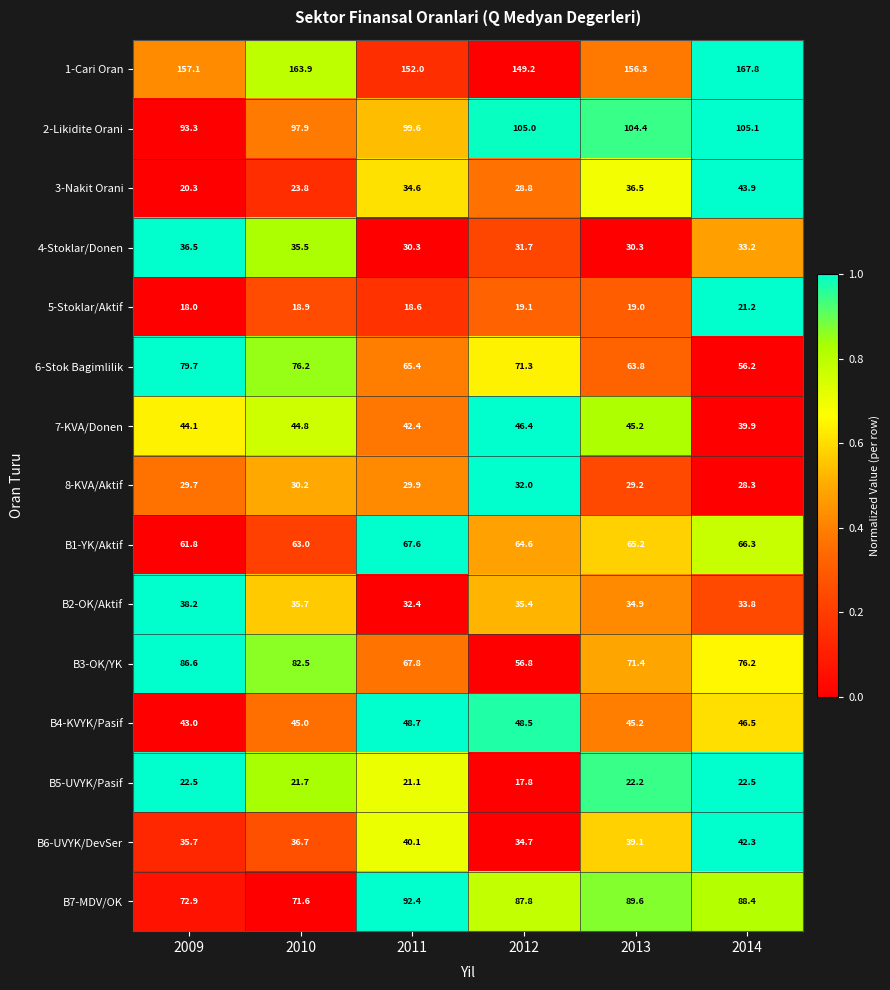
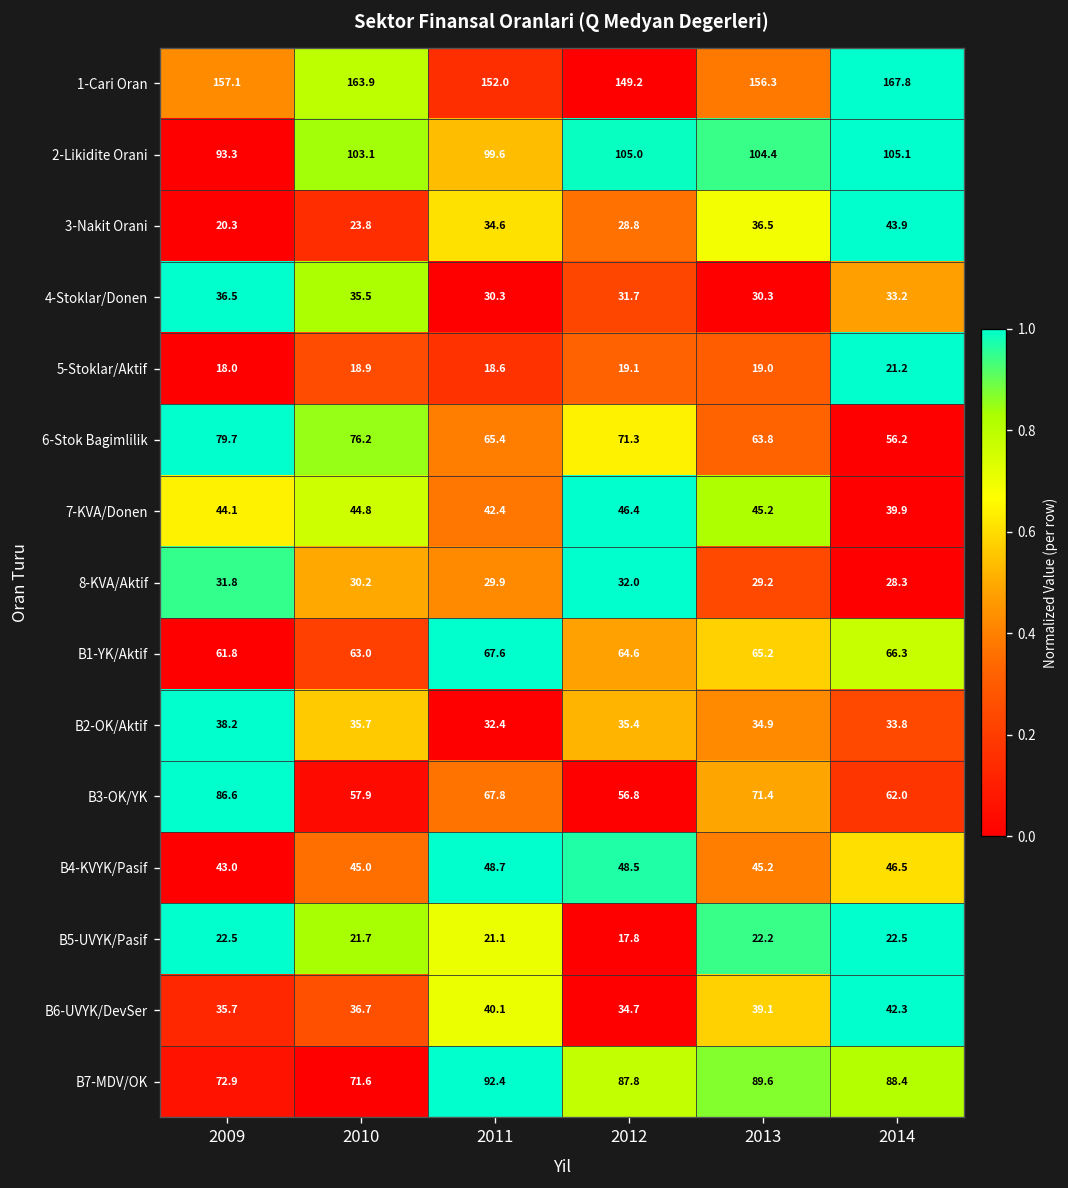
  {
    "1-Cari Oran": {
      "2009": 157.1,
      "2010": 163.9,
      "2011": 152.0,
      "2012": 149.2,
      "2013": 156.3,
      "2014": 167.8
    },
    "2-Likidite Orani": {
      "2009": 93.3,
-     "2010": 97.9,
+     "2010": 103.1,
      "2011": 99.6,
      "2012": 105.0,
      "2013": 104.4,
      "2014": 105.1
    },
    "3-Nakit Orani": {
      "2009": 20.3,
      "2010": 23.8,
      "2011": 34.6,
      "2012": 28.8,
      "2013": 36.5,
      "2014": 43.9
    },
    "4-Stoklar/Donen": {
      "2009": 36.5,
      "2010": 35.5,
      "2011": 30.3,
      "2012": 31.7,
      "2013": 30.3,
      "2014": 33.2
    },
    "5-Stoklar/Aktif": {
      "2009": 18.0,
      "2010": 18.9,
      "2011": 18.6,
      "2012": 19.1,
      "2013": 19.0,
      "2014": 21.2
    },
    "6-Stok Bagimlilik": {
      "2009": 79.7,
      "2010": 76.2,
      "2011": 65.4,
      "2012": 71.3,
      "2013": 63.8,
      "2014": 56.2
    },
    "7-KVA/Donen": {
      "2009": 44.1,
      "2010": 44.8,
      "2011": 42.4,
      "2012": 46.4,
      "2013": 45.2,
      "2014": 39.9
    },
    "8-KVA/Aktif": {
-     "2009": 29.7,
+     "2009": 31.8,
      "2010": 30.2,
      "2011": 29.9,
      "2012": 32.0,
      "2013": 29.2,
      "2014": 28.3
    },
    "B1-YK/Aktif": {
      "2009": 61.8,
      "2010": 63.0,
      "2011": 67.6,
      "2012": 64.6,
      "2013": 65.2,
      "2014": 66.3
    },
    "B2-OK/Aktif": {
      "2009": 38.2,
      "2010": 35.7,
      "2011": 32.4,
      "2012": 35.4,
      "2013": 34.9,
      "2014": 33.8
    },
    "B3-OK/YK": {
      "2009": 86.6,
-     "2010": 82.5,
+     "2010": 57.9,
      "2011": 67.8,
      "2012": 56.8,
      "2013": 71.4,
-     "2014": 76.2
+     "2014": 62.0
    },
    "B4-KVYK/Pasif": {
      "2009": 43.0,
      "2010": 45.0,
      "2011": 48.7,
      "2012": 48.5,
      "2013": 45.2,
      "2014": 46.5
    },
    "B5-UVYK/Pasif": {
      "2009": 22.5,
      "2010": 21.7,
      "2011": 21.1,
      "2012": 17.8,
      "2013": 22.2,
      "2014": 22.5
    },
    "B6-UVYK/DevSer": {
      "2009": 35.7,
      "2010": 36.7,
      "2011": 40.1,
      "2012": 34.7,
      "2013": 39.1,
      "2014": 42.3
    },
    "B7-MDV/OK": {
      "2009": 72.9,
      "2010": 71.6,
      "2011": 92.4,
      "2012": 87.8,
      "2013": 89.6,
      "2014": 88.4
    }
  }
